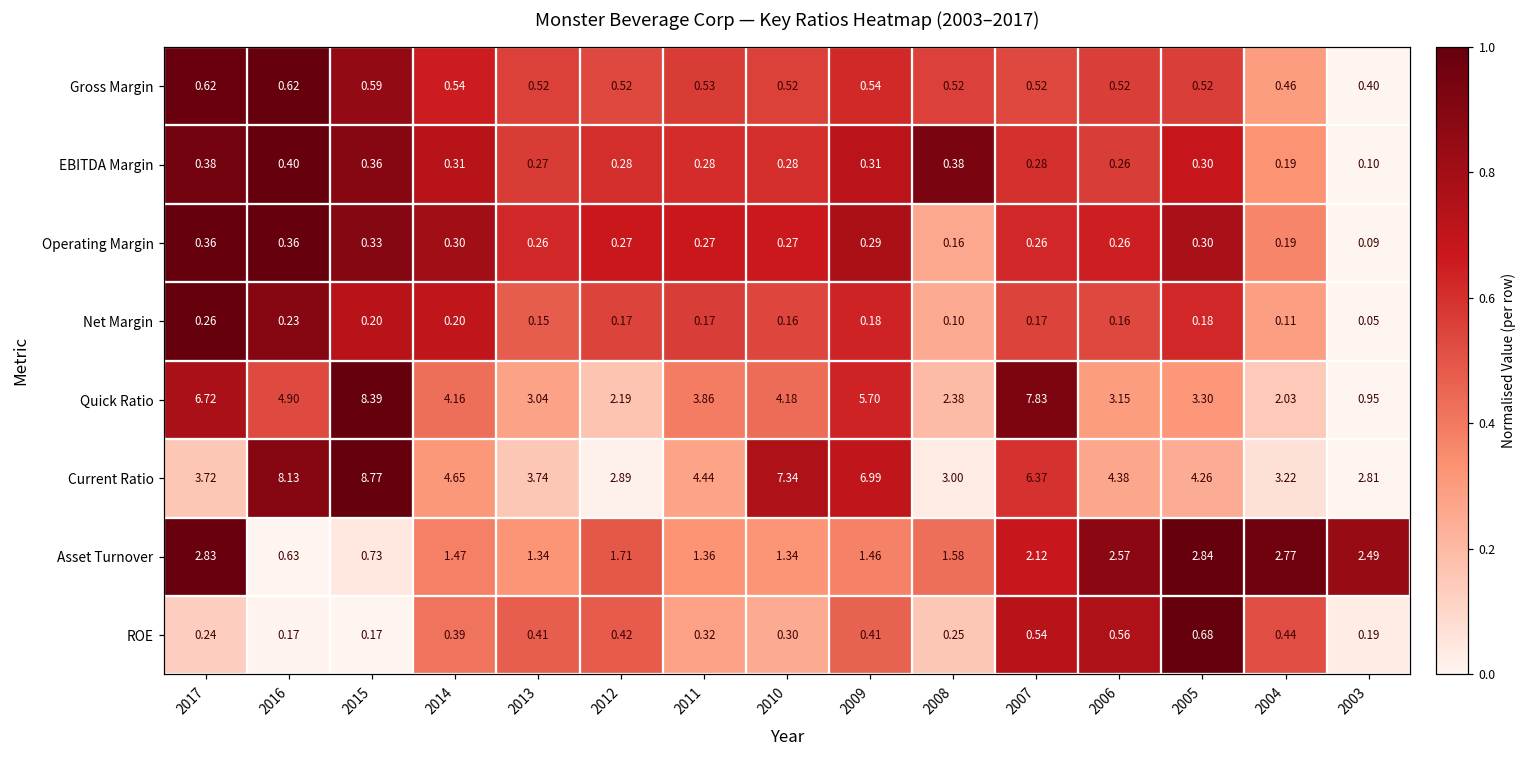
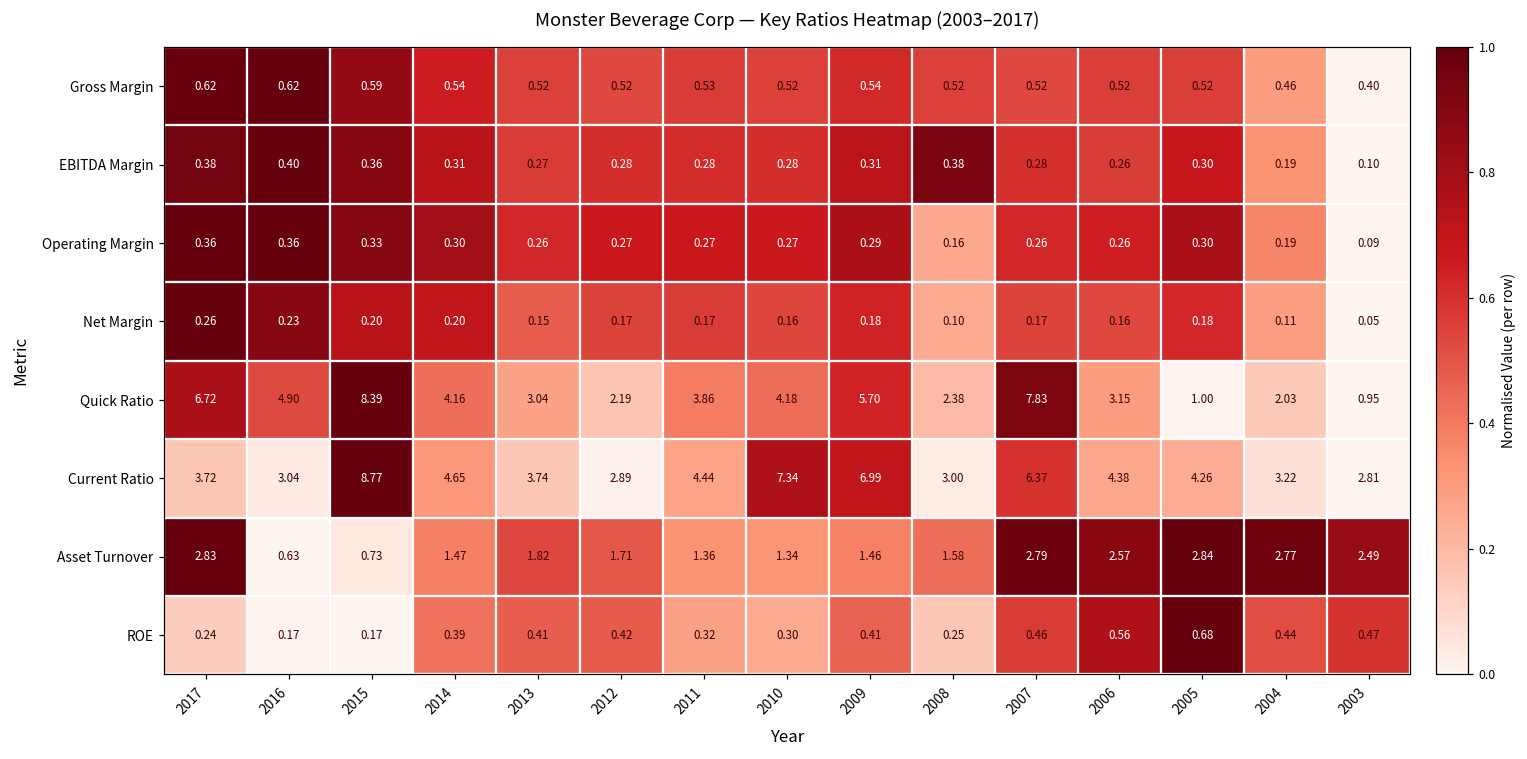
  {
    "Gross Margin": {
      "2017": 0.62,
      "2016": 0.62,
      "2015": 0.59,
      "2014": 0.54,
      "2013": 0.52,
      "2012": 0.52,
      "2011": 0.53,
      "2010": 0.52,
      "2009": 0.54,
      "2008": 0.52,
      "2007": 0.52,
      "2006": 0.52,
      "2005": 0.52,
      "2004": 0.46,
      "2003": 0.40
    },
    "EBITDA Margin": {
      "2017": 0.38,
      "2016": 0.40,
      "2015": 0.36,
      "2014": 0.31,
      "2013": 0.27,
      "2012": 0.28,
      "2011": 0.28,
      "2010": 0.28,
      "2009": 0.31,
      "2008": 0.38,
      "2007": 0.28,
      "2006": 0.26,
      "2005": 0.30,
      "2004": 0.19,
      "2003": 0.10
    },
    "Operating Margin": {
      "2017": 0.36,
      "2016": 0.36,
      "2015": 0.33,
      "2014": 0.30,
      "2013": 0.26,
      "2012": 0.27,
      "2011": 0.27,
      "2010": 0.27,
      "2009": 0.29,
      "2008": 0.16,
      "2007": 0.26,
      "2006": 0.26,
      "2005": 0.30,
      "2004": 0.19,
      "2003": 0.09
    },
    "Net Margin": {
      "2017": 0.26,
      "2016": 0.23,
      "2015": 0.20,
      "2014": 0.20,
      "2013": 0.15,
      "2012": 0.17,
      "2011": 0.17,
      "2010": 0.16,
      "2009": 0.18,
      "2008": 0.10,
      "2007": 0.17,
      "2006": 0.16,
      "2005": 0.18,
      "2004": 0.11,
      "2003": 0.05
    },
    "Quick Ratio": {
      "2017": 6.72,
      "2016": 4.90,
      "2015": 8.39,
      "2014": 4.16,
      "2013": 3.04,
      "2012": 2.19,
      "2011": 3.86,
      "2010": 4.18,
      "2009": 5.70,
      "2008": 2.38,
      "2007": 7.83,
      "2006": 3.15,
-     "2005": 3.30,
+     "2005": 1.00,
      "2004": 2.03,
      "2003": 0.95
    },
    "Current Ratio": {
      "2017": 3.72,
-     "2016": 8.13,
+     "2016": 3.04,
      "2015": 8.77,
      "2014": 4.65,
      "2013": 3.74,
      "2012": 2.89,
      "2011": 4.44,
      "2010": 7.34,
      "2009": 6.99,
      "2008": 3.00,
      "2007": 6.37,
      "2006": 4.38,
      "2005": 4.26,
      "2004": 3.22,
      "2003": 2.81
    },
    "Asset Turnover": {
      "2017": 2.83,
      "2016": 0.63,
      "2015": 0.73,
      "2014": 1.47,
-     "2013": 1.34,
+     "2013": 1.82,
      "2012": 1.71,
      "2011": 1.36,
      "2010": 1.34,
      "2009": 1.46,
      "2008": 1.58,
-     "2007": 2.12,
+     "2007": 2.79,
      "2006": 2.57,
      "2005": 2.84,
      "2004": 2.77,
      "2003": 2.49
    },
    "ROE": {
      "2017": 0.24,
      "2016": 0.17,
      "2015": 0.17,
      "2014": 0.39,
      "2013": 0.41,
      "2012": 0.42,
      "2011": 0.32,
      "2010": 0.30,
      "2009": 0.41,
      "2008": 0.25,
-     "2007": 0.54,
+     "2007": 0.46,
      "2006": 0.56,
      "2005": 0.68,
      "2004": 0.44,
-     "2003": 0.19
+     "2003": 0.47
    }
  }
